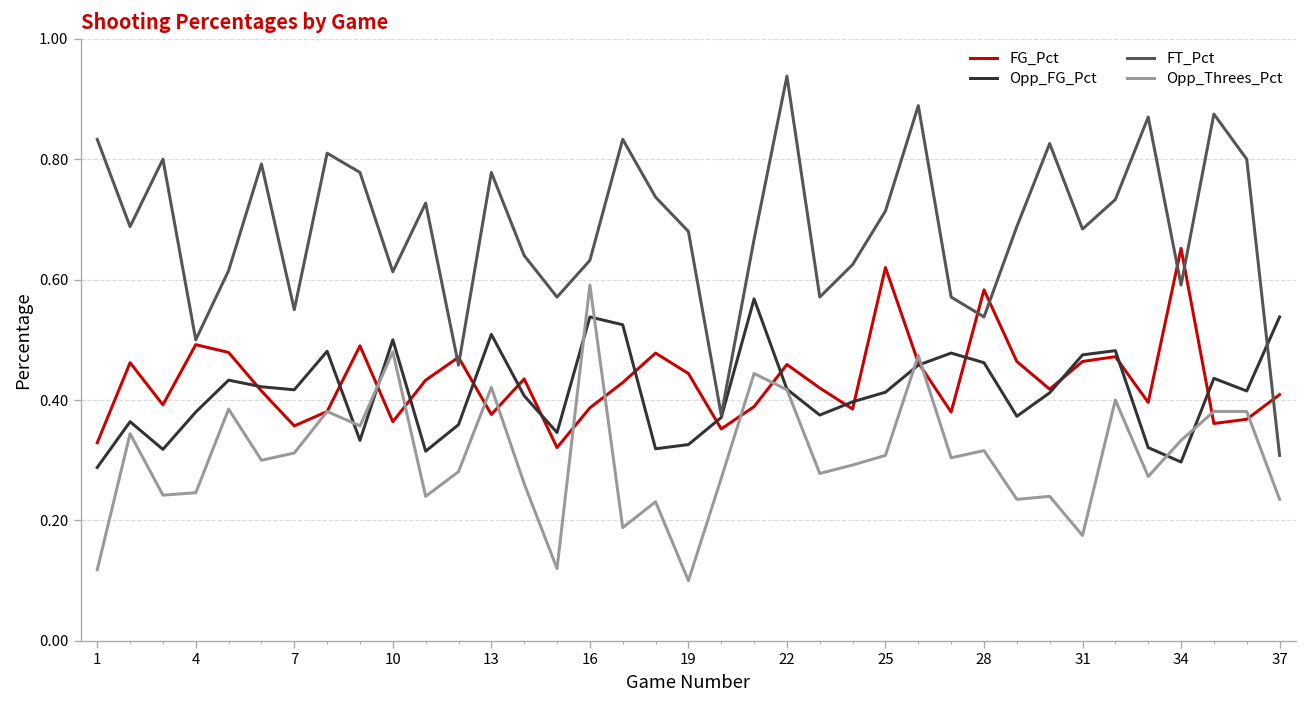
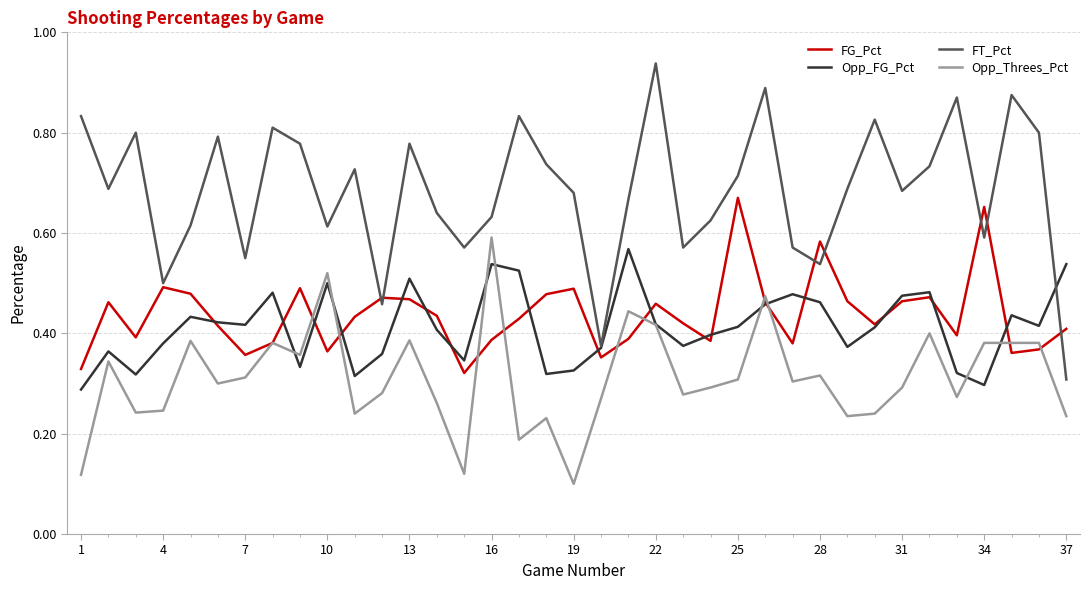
  {
    "FG_Pct": {
      "1": 0.33,
      "4": 0.49,
      "7": 0.36,
      "10": 0.36,
-     "13": 0.38,
+     "13": 0.47,
      "16": 0.39,
-     "19": 0.44,
+     "19": 0.49,
      "22": 0.46,
-     "25": 0.62,
+     "25": 0.67,
      "28": 0.58,
      "31": 0.46,
      "34": 0.65,
      "37": 0.41
    },
    "Opp_Threes_Pct": {
      "1": 0.12,
      "4": 0.25,
      "7": 0.31,
-     "10": 0.48,
-     "13": 0.42,
+     "10": 0.52,
+     "13": 0.39,
      "16": 0.59,
      "19": 0.10,
      "25": 0.31,
      "28": 0.32,
-     "31": 0.18,
-     "34": 0.33,
+     "31": 0.29,
+     "34": 0.38,
      "37": 0.24
    }
  }
